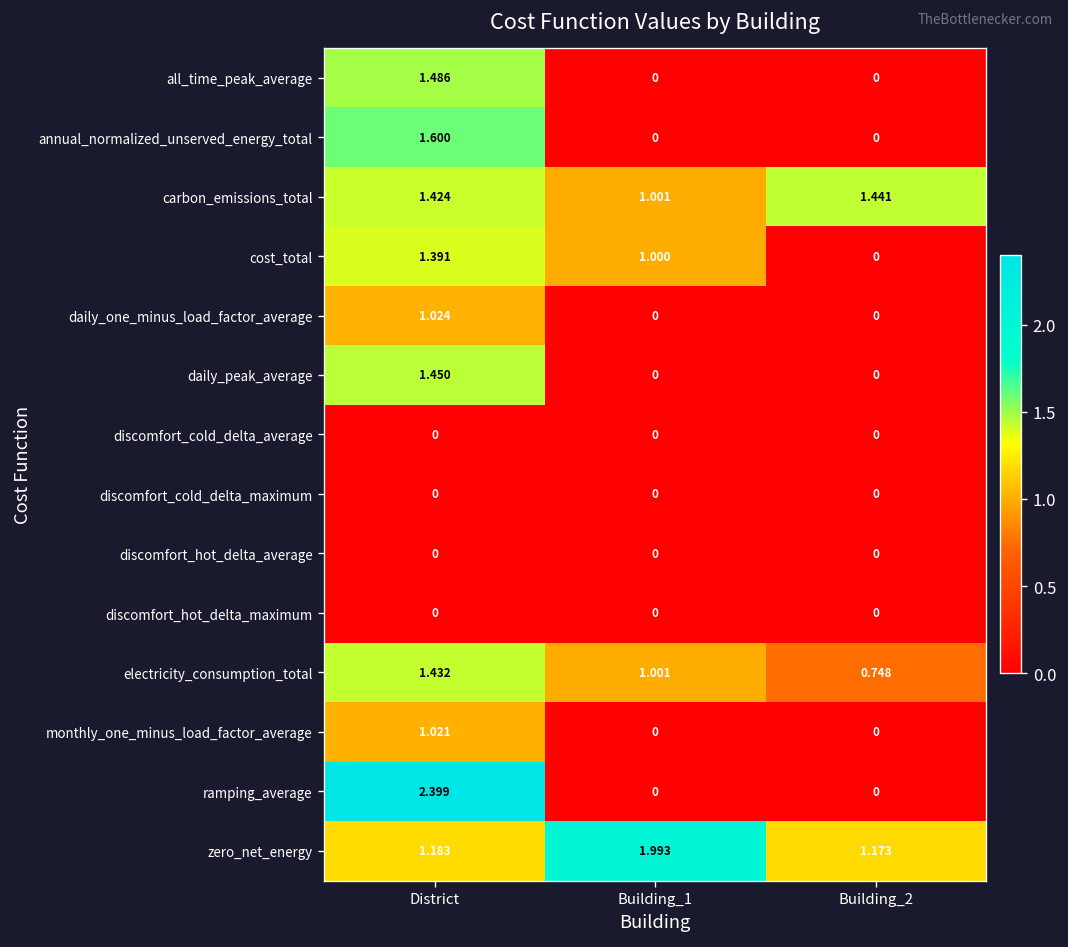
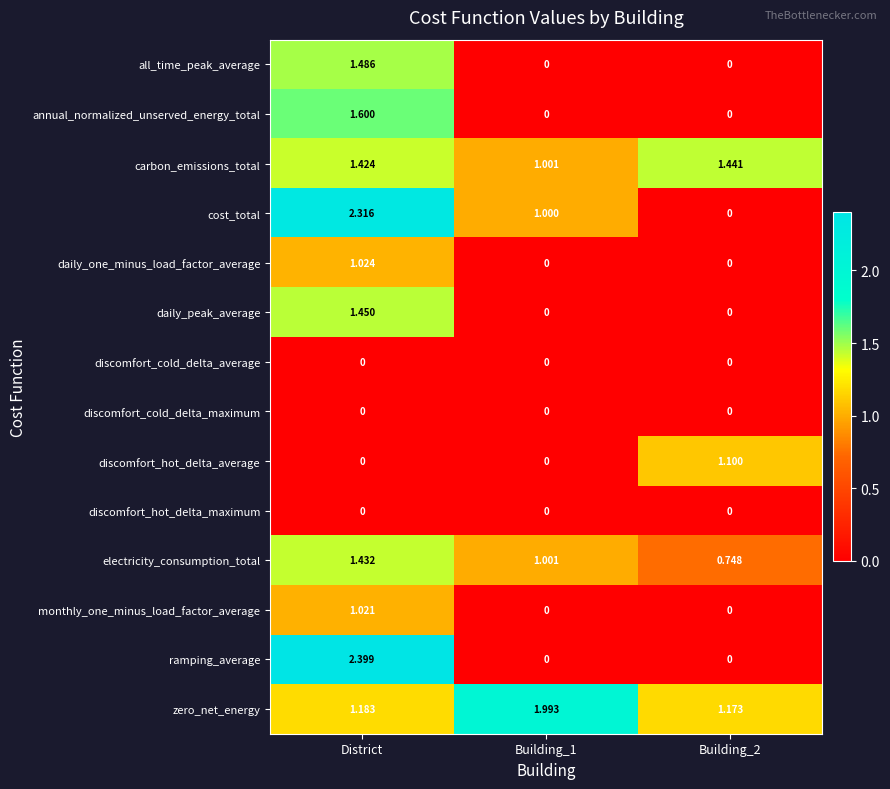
  {
    "all_time_peak_average": {
      "District": 1.486,
      "Building_1": 0,
      "Building_2": 0
    },
    "annual_normalized_unserved_energy_total": {
      "District": 1.600,
      "Building_1": 0,
      "Building_2": 0
    },
    "carbon_emissions_total": {
      "District": 1.424,
      "Building_1": 1.001,
      "Building_2": 1.441
    },
    "cost_total": {
-     "District": 1.391,
+     "District": 2.316,
      "Building_1": 1.000,
      "Building_2": 0
    },
    "daily_one_minus_load_factor_average": {
      "District": 1.024,
      "Building_1": 0,
      "Building_2": 0
    },
    "daily_peak_average": {
      "District": 1.450,
      "Building_1": 0,
      "Building_2": 0
    },
    "discomfort_cold_delta_average": {
      "District": 0,
      "Building_1": 0,
      "Building_2": 0
    },
    "discomfort_cold_delta_maximum": {
      "District": 0,
      "Building_1": 0,
      "Building_2": 0
    },
    "discomfort_hot_delta_average": {
      "District": 0,
      "Building_1": 0,
-     "Building_2": 0
+     "Building_2": 1.100
    },
    "discomfort_hot_delta_maximum": {
      "District": 0,
      "Building_1": 0,
      "Building_2": 0
    },
    "electricity_consumption_total": {
      "District": 1.432,
      "Building_1": 1.001,
      "Building_2": 0.748
    },
    "monthly_one_minus_load_factor_average": {
      "District": 1.021,
      "Building_1": 0,
      "Building_2": 0
    },
    "ramping_average": {
      "District": 2.399,
      "Building_1": 0,
      "Building_2": 0
    },
    "zero_net_energy": {
      "District": 1.183,
      "Building_1": 1.993,
      "Building_2": 1.173
    }
  }
